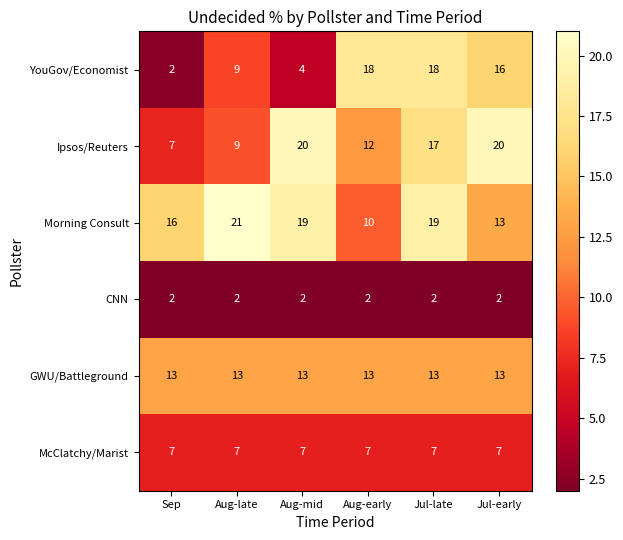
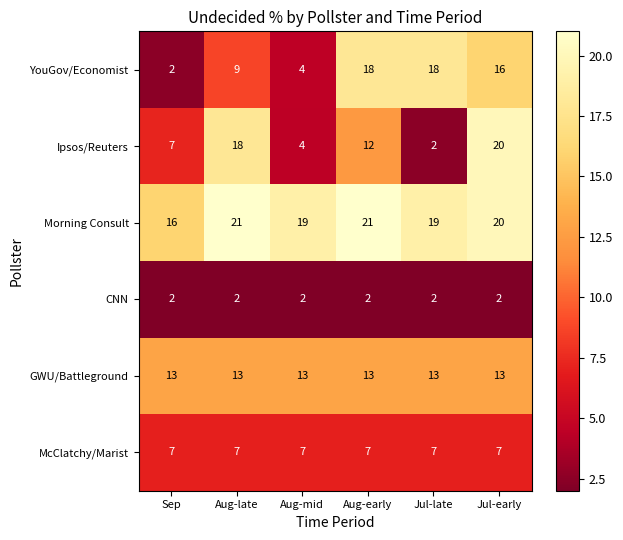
  {
    "YouGov/Economist": {
      "Sep": 2,
      "Aug-late": 9,
      "Aug-mid": 4,
      "Aug-early": 18,
      "Jul-late": 18,
      "Jul-early": 16
    },
    "Ipsos/Reuters": {
      "Sep": 7,
-     "Aug-late": 9,
-     "Aug-mid": 20,
+     "Aug-late": 18,
+     "Aug-mid": 4,
      "Aug-early": 12,
-     "Jul-late": 17,
+     "Jul-late": 2,
      "Jul-early": 20
    },
    "Morning Consult": {
      "Sep": 16,
      "Aug-late": 21,
      "Aug-mid": 19,
-     "Aug-early": 10,
+     "Aug-early": 21,
      "Jul-late": 19,
-     "Jul-early": 13
+     "Jul-early": 20
    },
    "CNN": {
      "Sep": 2,
      "Aug-late": 2,
      "Aug-mid": 2,
      "Aug-early": 2,
      "Jul-late": 2,
      "Jul-early": 2
    },
    "GWU/Battleground": {
      "Sep": 13,
      "Aug-late": 13,
      "Aug-mid": 13,
      "Aug-early": 13,
      "Jul-late": 13,
      "Jul-early": 13
    },
    "McClatchy/Marist": {
      "Sep": 7,
      "Aug-late": 7,
      "Aug-mid": 7,
      "Aug-early": 7,
      "Jul-late": 7,
      "Jul-early": 7
    }
  }
